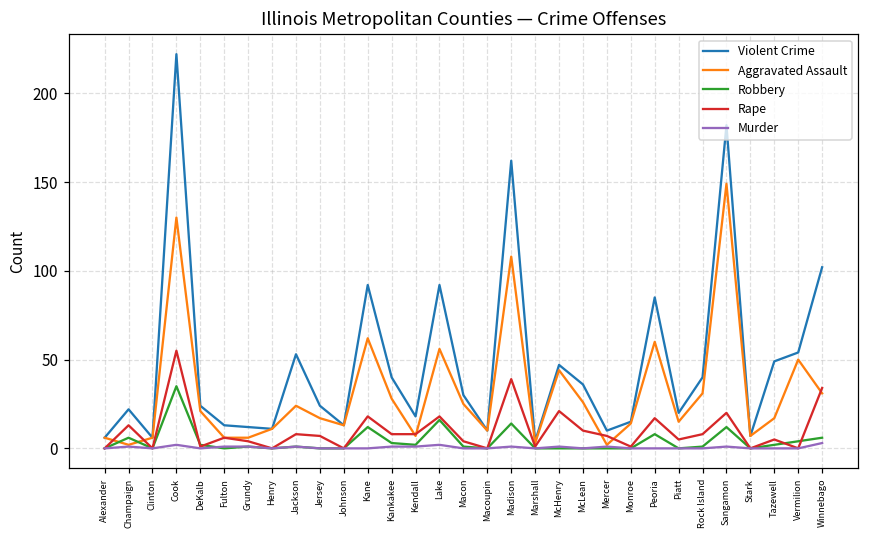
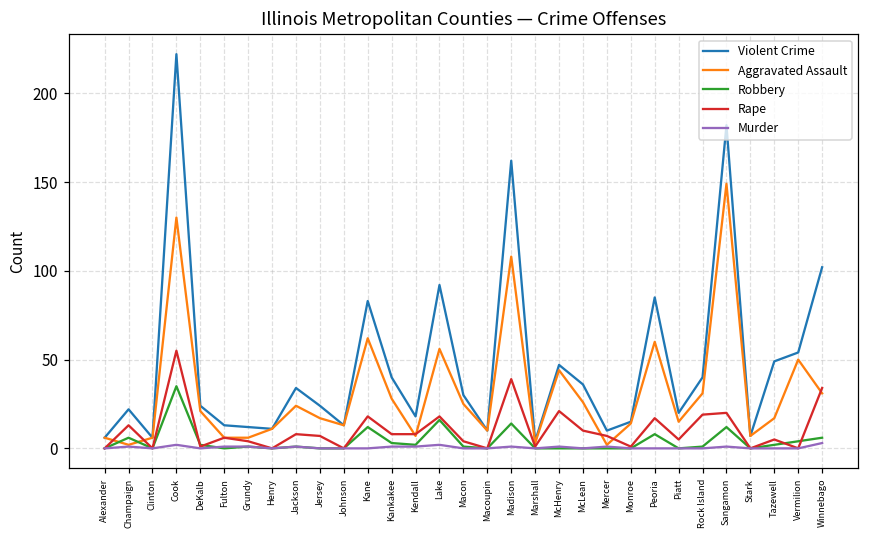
  {
    "Violent Crime": {
      "Champaign": 22,
      "Cook": 222,
      "DeKalb": 24,
      "Fulton": 13,
      "Grundy": 12,
-     "Jackson": 53,
+     "Jackson": 34,
      "Jersey": 24,
-     "Kane": 92,
+     "Kane": 83,
      "Kankakee": 40,
      "Kendall": 18,
      "Lake": 92,
      "Macon": 30,
      "Madison": 162,
      "McHenry": 47,
      "McLean": 36,
      "Mercer": 10,
      "Peoria": 85,
      "Piatt": 20,
      "Rock Island": 40,
      "Tazewell": 49,
      "Vermilion": 54,
      "Winnebago": 102
    },
    "Aggravated Assault": {
      "Cook": 130,
      "DeKalb": 21,
      "Grundy": 6,
      "Jackson": 24,
      "Jersey": 17,
      "Kane": 62,
      "Kankakee": 28,
      "Lake": 56,
      "Macon": 25,
      "Madison": 108,
      "McHenry": 44,
      "McLean": 26,
      "Peoria": 60,
      "Piatt": 15,
      "Rock Island": 31,
      "Sangamon": 149,
      "Tazewell": 17,
      "Vermilion": 50,
      "Winnebago": 31
    },
    "Robbery": {
      "Champaign": 6,
      "Cook": 35,
      "Kane": 12,
      "Kankakee": 3,
      "Lake": 16,
      "Madison": 14,
      "Peoria": 8,
      "Sangamon": 12,
      "Tazewell": 2,
      "Vermilion": 4,
      "Winnebago": 6
    },
    "Rape": {
      "Champaign": 13,
      "Cook": 55,
      "Grundy": 4,
      "Jackson": 8,
      "Jersey": 7,
      "Kane": 18,
      "Kankakee": 8,
      "Lake": 18,
      "Macon": 4,
      "Madison": 39,
      "McHenry": 21,
      "McLean": 10,
      "Mercer": 7,
      "Peoria": 17,
      "Piatt": 5,
-     "Rock Island": 8,
+     "Rock Island": 19,
      "Sangamon": 20,
      "Tazewell": 5,
      "Winnebago": 34
    },
    "Murder": {
      "Cook": 2,
      "Kane": 0,
      "Kankakee": 1,
      "Lake": 2,
      "Madison": 1,
      "Peoria": 0,
      "Sangamon": 1,
      "Tazewell": 0,
      "Winnebago": 3
    }
  }
